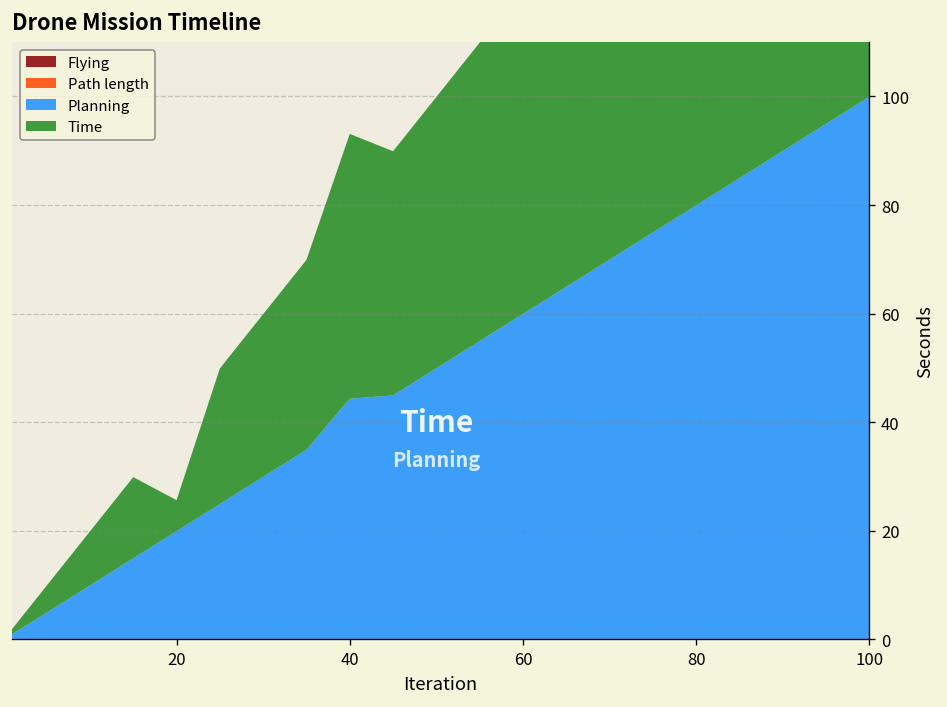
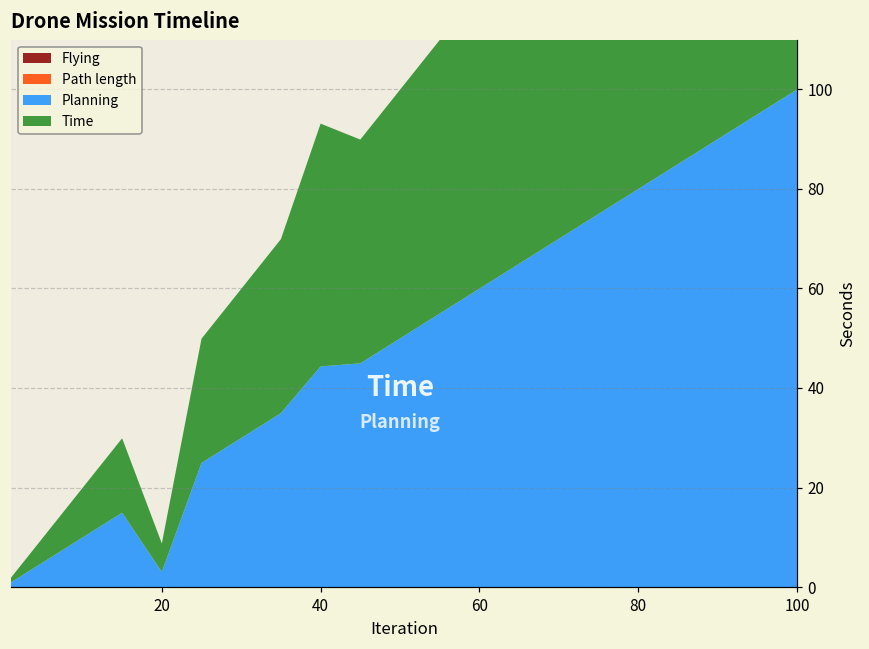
  {
    "Path length": {
      "20": 0,
      "40": 0,
      "60": 0,
      "80": 0,
      "100": 0
    },
    "Planning": {
-     "20": 20,
+     "20": 3,
      "40": 44,
      "60": 60,
      "80": 80,
      "100": 100
    },
    "Time": {
      "20": 6,
      "40": 49
    }
  }
